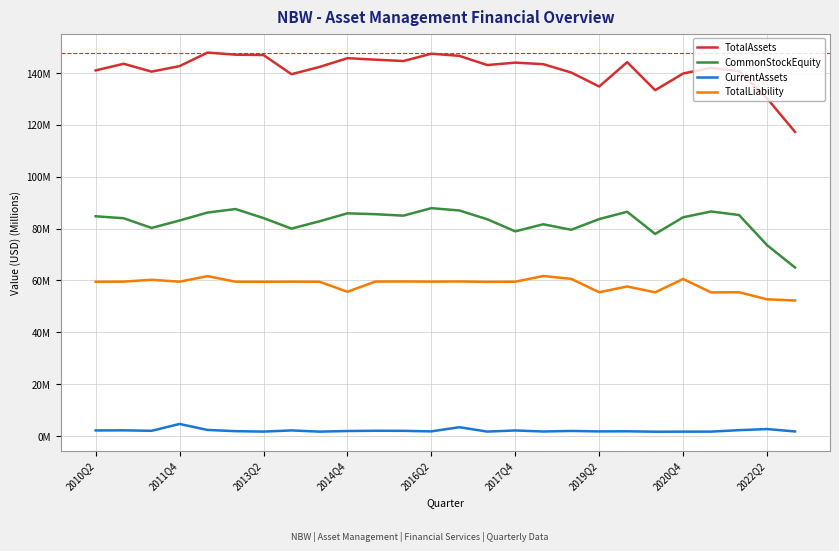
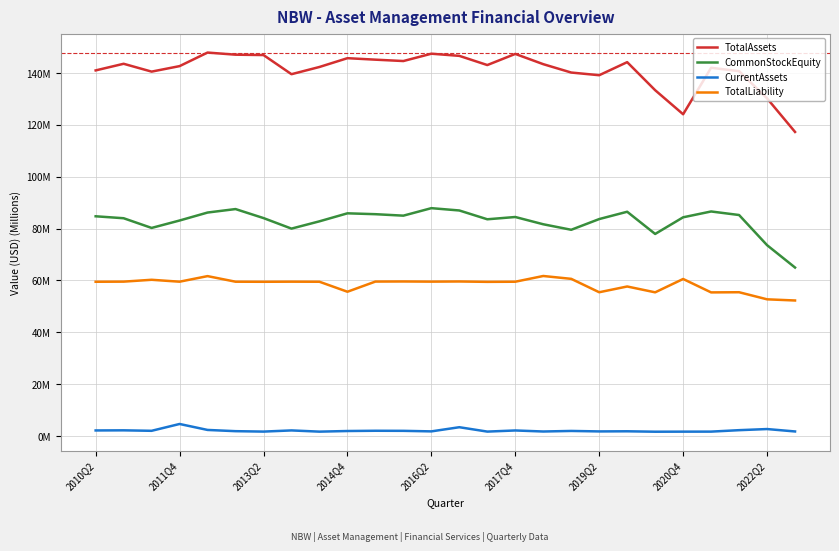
  {
    "TotalAssets": {
      "2010Q2": 141000000,
      "2011Q4": 143000000,
      "2013Q2": 147000000,
      "2014Q4": 146000000,
      "2016Q2": 147000000,
-     "2017Q4": 144000000,
-     "2019Q2": 135000000,
-     "2020Q4": 140000000
+     "2017Q4": 147000000,
+     "2019Q2": 139000000,
+     "2020Q4": 124000000
    },
    "CommonStockEquity": {
      "2010Q2": 85000000,
      "2011Q4": 83000000,
      "2013Q2": 84000000,
      "2014Q4": 86000000,
      "2016Q2": 88000000,
-     "2017Q4": 79000000,
+     "2017Q4": 84000000,
      "2019Q2": 84000000,
      "2020Q4": 84000000,
      "2022Q2": 74000000
    },
    "CurrentAssets": {
      "2010Q2": 2000000,
      "2011Q4": 5000000,
      "2013Q2": 2000000,
      "2014Q4": 2000000,
      "2016Q2": 2000000,
      "2017Q4": 2000000,
      "2019Q2": 2000000,
      "2020Q4": 2000000,
      "2022Q2": 3000000
    },
    "TotalLiability": {
      "2010Q2": 60000000,
      "2011Q4": 60000000,
      "2013Q2": 60000000,
      "2014Q4": 56000000,
      "2016Q2": 60000000,
      "2017Q4": 60000000,
      "2019Q2": 55000000,
      "2020Q4": 61000000,
      "2022Q2": 53000000
    }
  }
